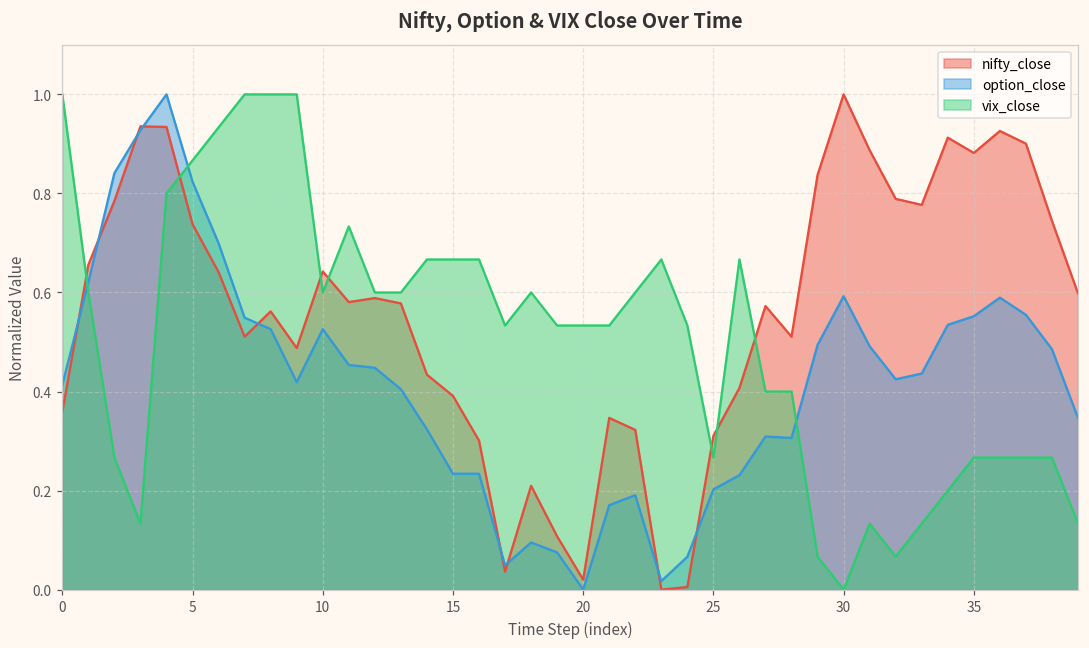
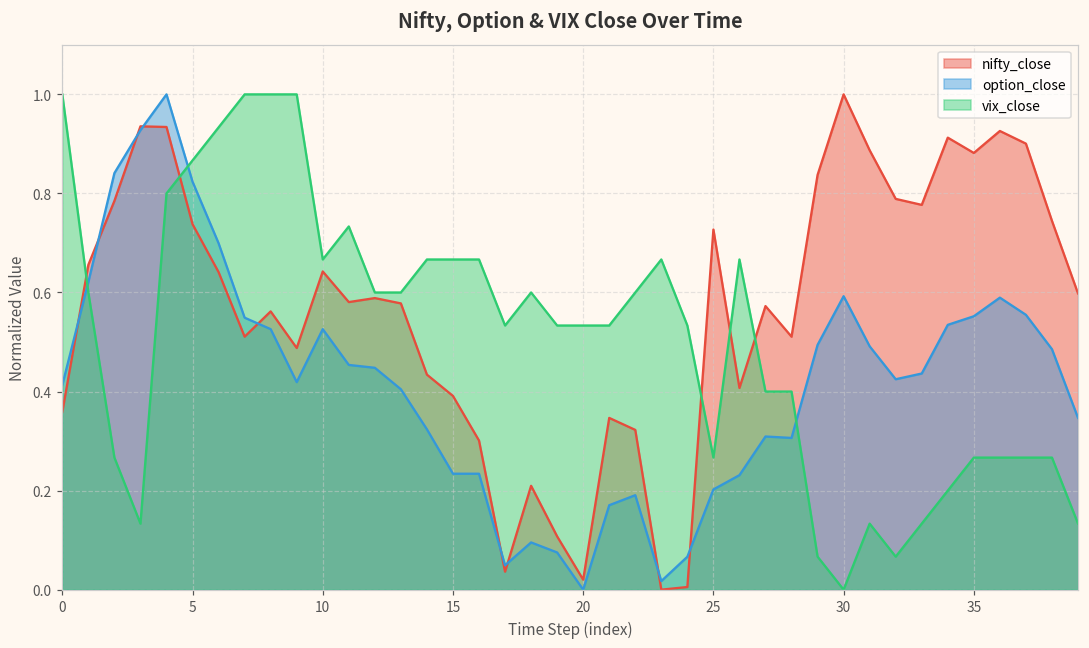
  {
    "nifty_close": {
      "0": 0.36,
      "5": 0.74,
      "10": 0.64,
      "15": 0.39,
      "20": 0.02,
-     "25": 0.31,
+     "25": 0.73,
      "30": 1.00,
      "35": 0.88
    },
    "option_close": {
      "0": 0.41,
      "5": 0.82,
      "10": 0.53,
      "15": 0.23,
      "20": 0.00,
      "25": 0.20,
      "30": 0.59,
      "35": 0.55
    },
    "vix_close": {
      "0": 1.00,
      "5": 0.87,
-     "10": 0.60,
+     "10": 0.67,
      "15": 0.67,
      "20": 0.53,
      "25": 0.27,
      "30": 0.00,
      "35": 0.27
    }
  }
